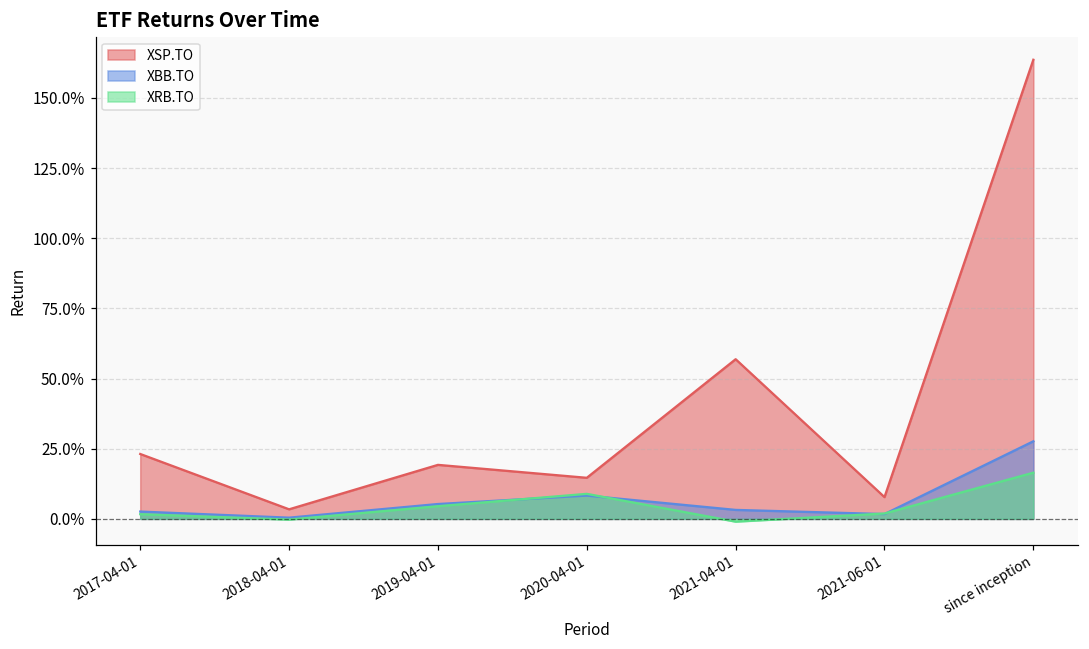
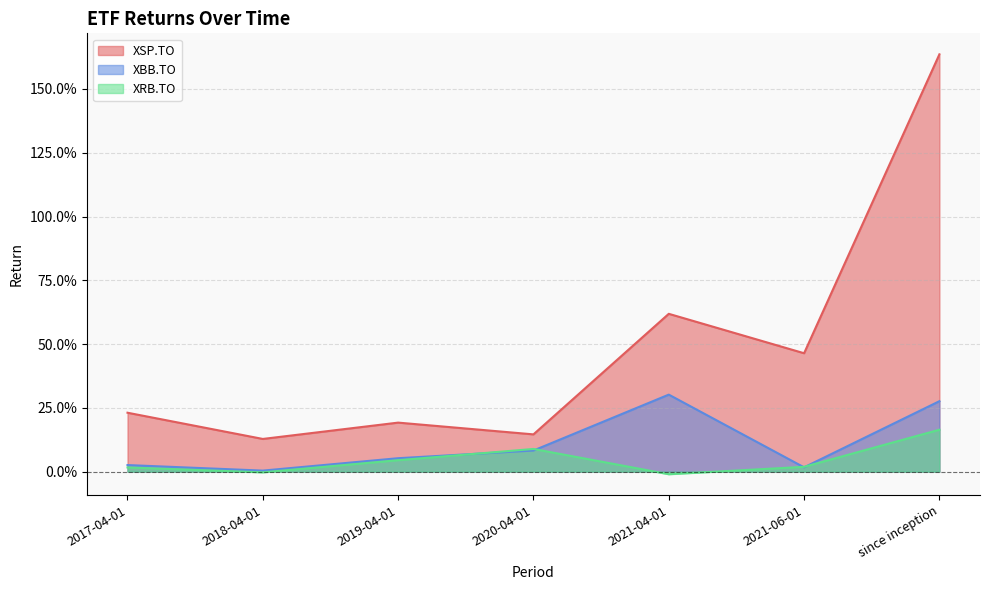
  {
    "XSP.TO": {
      "2017-04-01": "23%",
-     "2018-04-01": "3%",
+     "2018-04-01": "13%",
      "2019-04-01": "19%",
      "2020-04-01": "15%",
-     "2021-04-01": "57%",
-     "2021-06-01": "8%",
+     "2021-04-01": "62%",
+     "2021-06-01": "46%",
      "since inception": "164%"
    },
    "XBB.TO": {
-     "2021-04-01": "3%",
+     "2021-04-01": "30%",
      "since inception": "28%"
    }
  }
